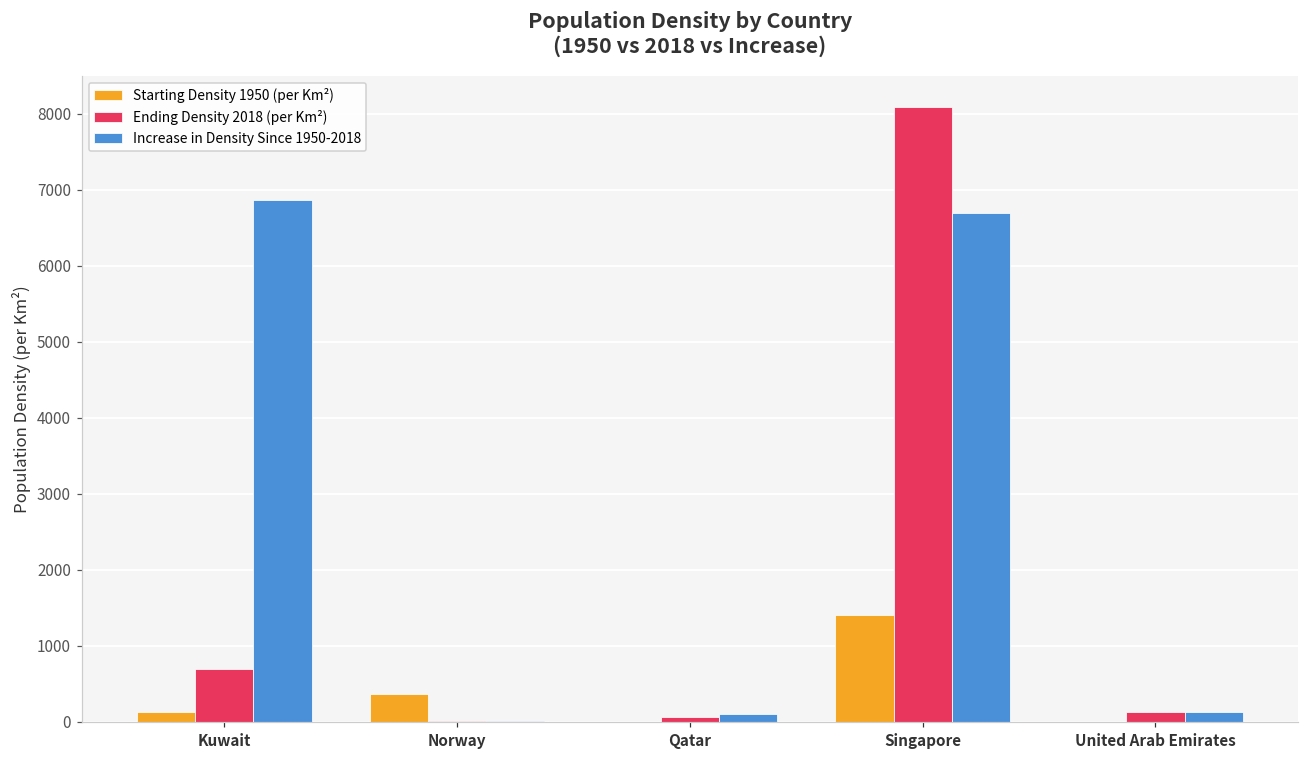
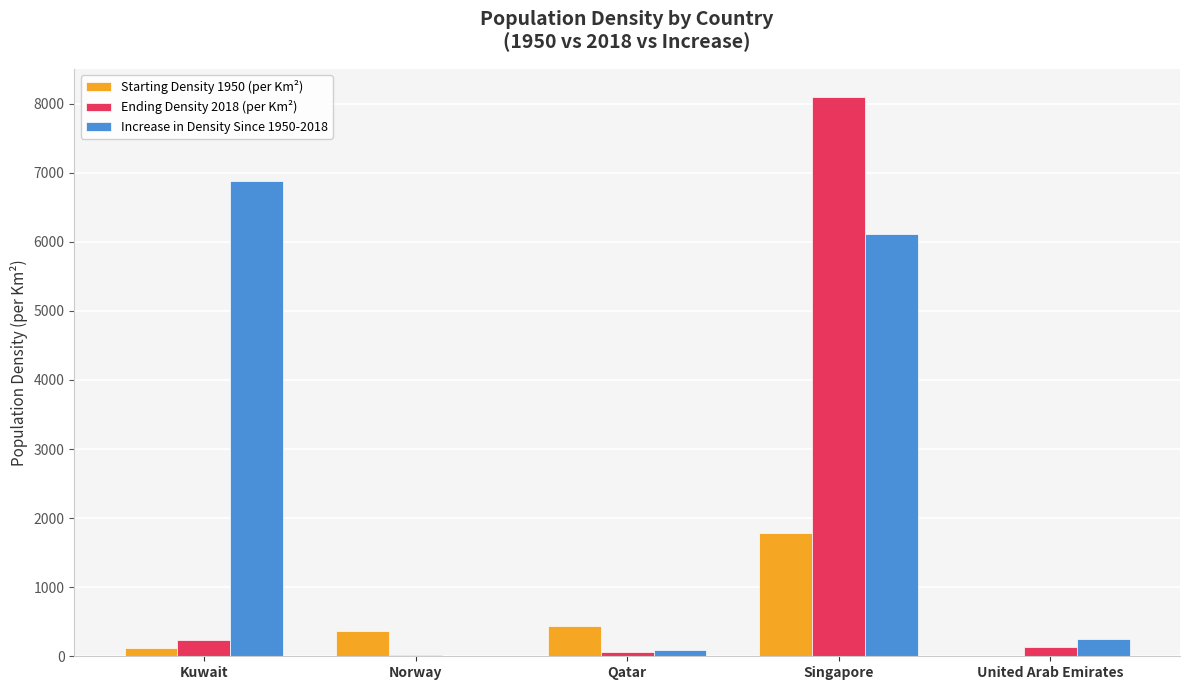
  {
    "Starting Density 1950 (per Km²)": {
      "Kuwait": 100,
      "Norway": 400,
-     "Qatar": 0,
-     "Singapore": 1400
+     "Qatar": 400,
+     "Singapore": 1800
    },
    "Ending Density 2018 (per Km²)": {
-     "Kuwait": 700,
+     "Kuwait": 200,
      "Qatar": 100,
      "Singapore": 8100,
      "United Arab Emirates": 100
    },
    "Increase in Density Since 1950-2018": {
      "Kuwait": 6900,
      "Qatar": 100,
-     "Singapore": 6700,
-     "United Arab Emirates": 100
+     "Singapore": 6100,
+     "United Arab Emirates": 300
    }
  }
